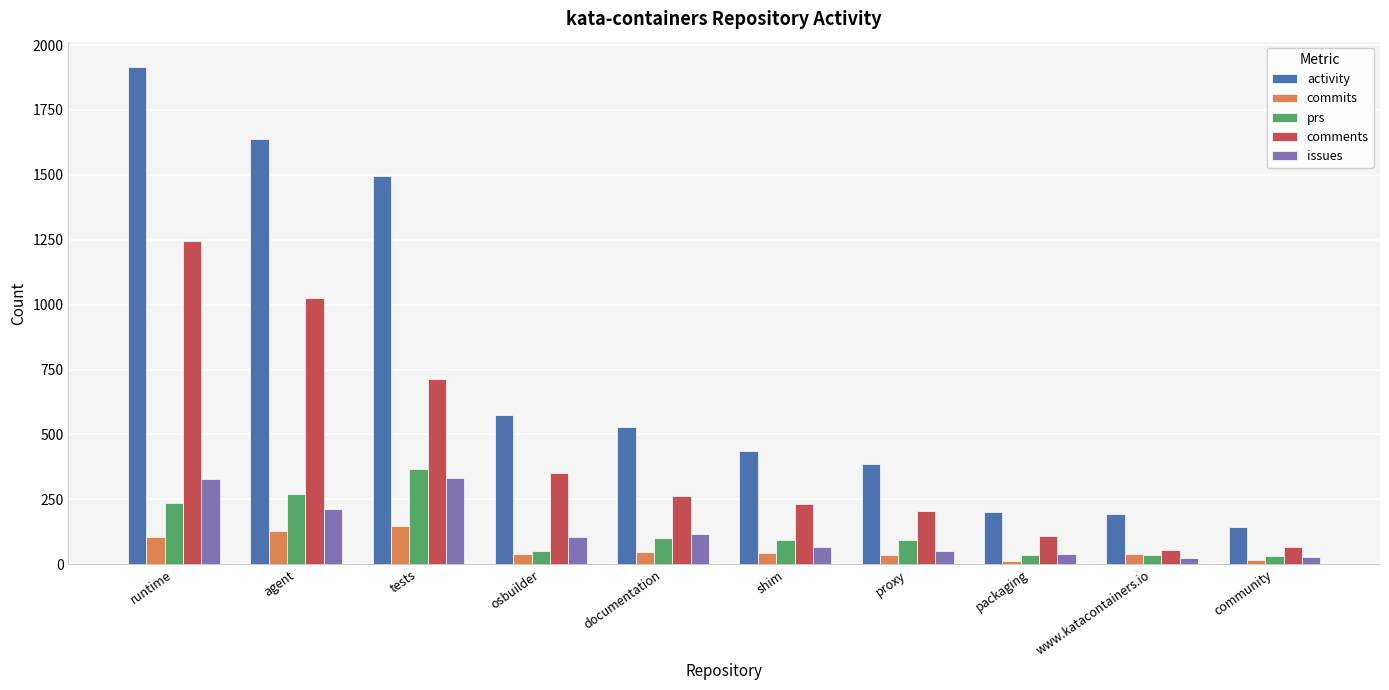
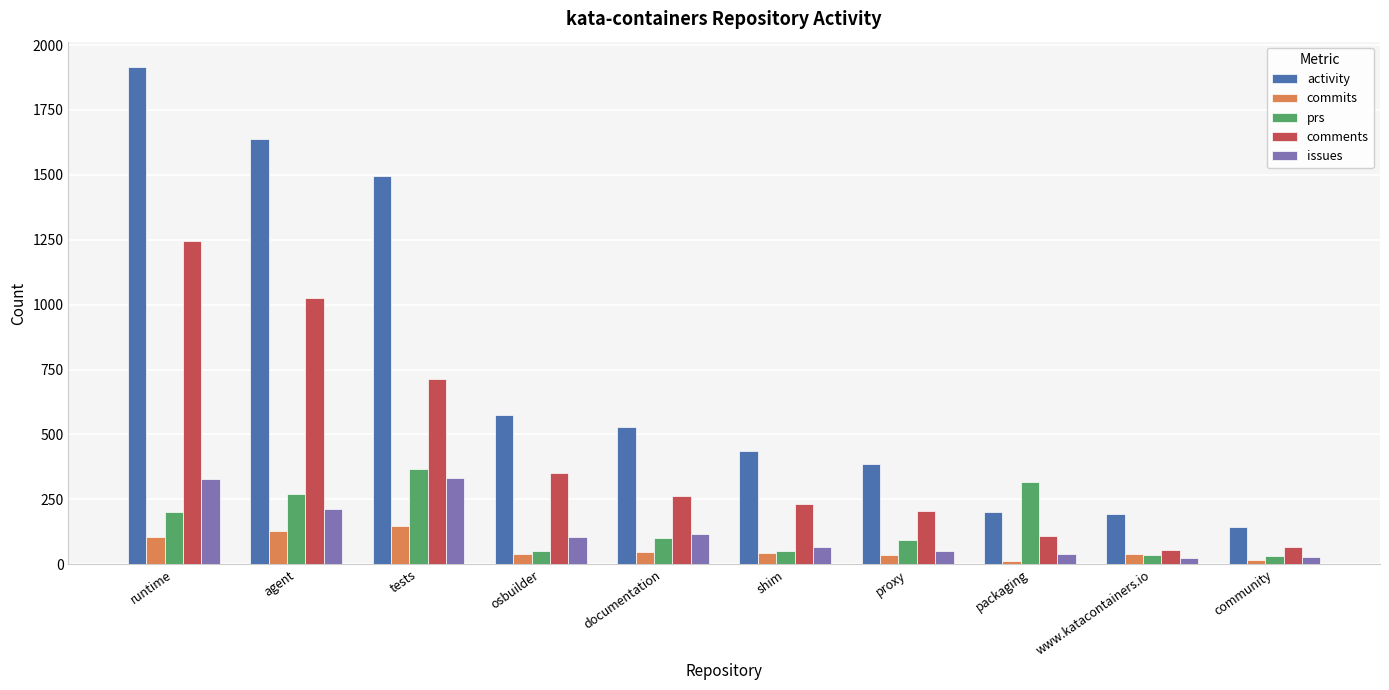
  {
    "prs": {
-     "runtime": 240,
+     "runtime": 200,
      "agent": 270,
      "tests": 370,
      "osbuilder": 50,
      "documentation": 100,
-     "shim": 100,
+     "shim": 50,
      "proxy": 90,
-     "packaging": 40,
+     "packaging": 320,
      "www.katacontainers.io": 30,
      "community": 30
    }
  }
